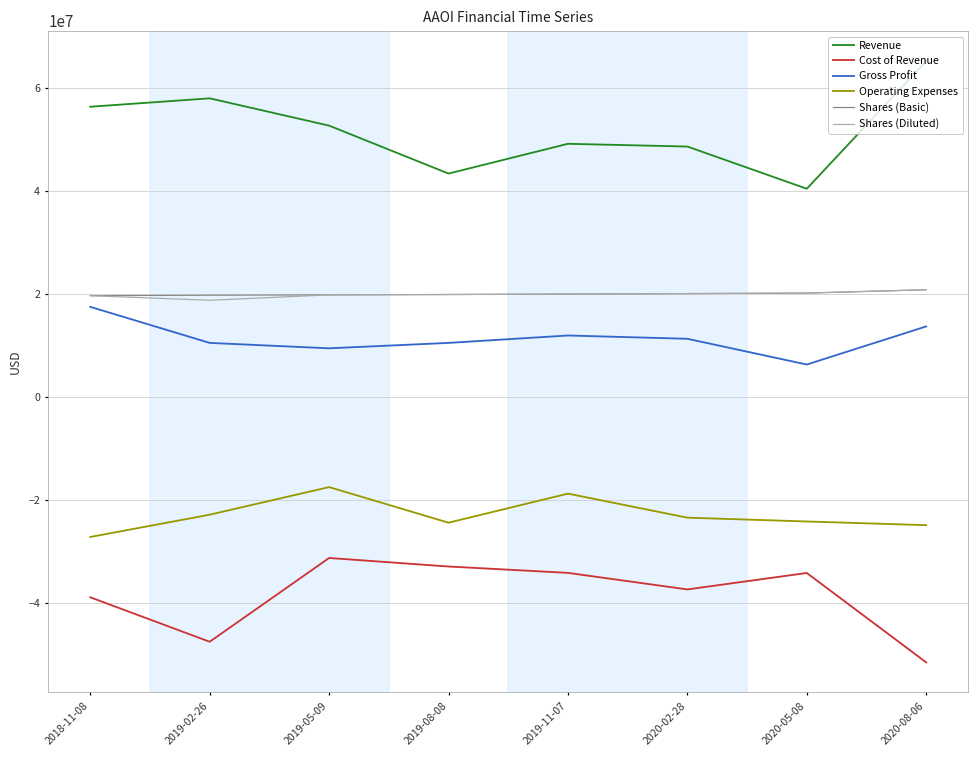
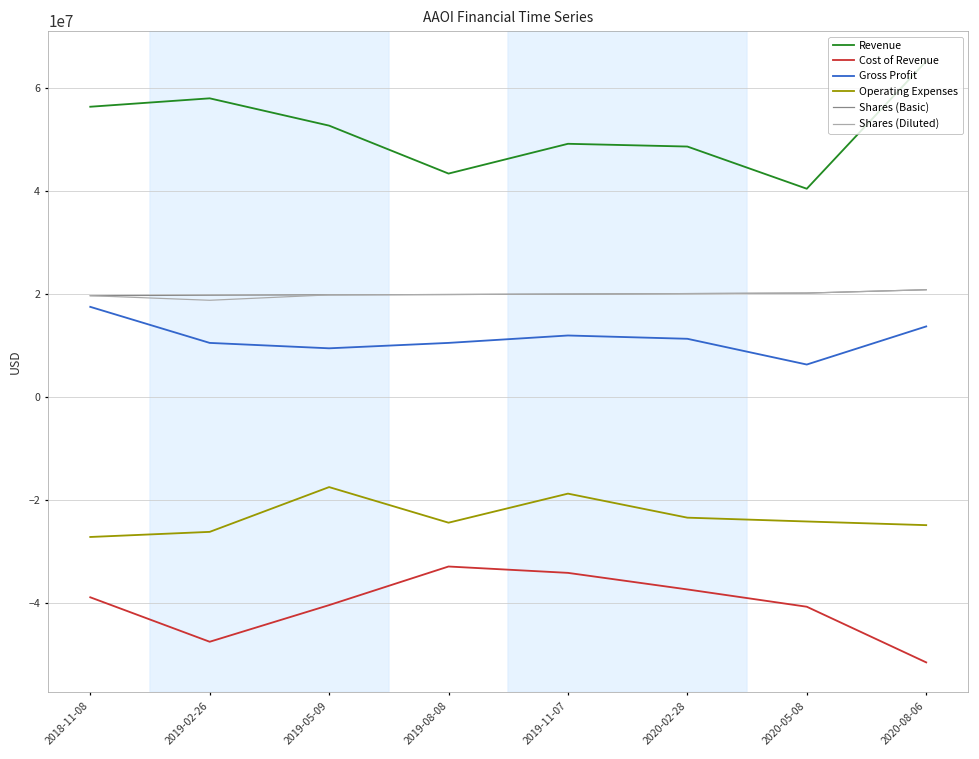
  {
    "Revenue": {
      "2018-11-08": 56000000,
      "2019-02-26": 58000000,
      "2019-05-09": 53000000,
      "2019-08-08": 43000000,
      "2019-11-07": 49000000,
      "2020-02-28": 49000000,
      "2020-05-08": 40000000
    },
    "Cost of Revenue": {
      "2018-11-08": -39000000,
      "2019-02-26": -47000000,
-     "2019-05-09": -31000000,
+     "2019-05-09": -40000000,
      "2019-08-08": -33000000,
      "2019-11-07": -34000000,
      "2020-02-28": -37000000,
-     "2020-05-08": -34000000,
+     "2020-05-08": -41000000,
      "2020-08-06": -51000000
    },
    "Gross Profit": {
      "2018-11-08": 18000000,
      "2019-02-26": 11000000,
      "2019-05-09": 9000000,
      "2019-08-08": 11000000,
      "2019-11-07": 12000000,
      "2020-02-28": 11000000,
      "2020-05-08": 6000000,
      "2020-08-06": 14000000
    },
    "Operating Expenses": {
      "2018-11-08": -27000000,
-     "2019-02-26": -23000000,
+     "2019-02-26": -26000000,
      "2019-05-09": -17000000,
      "2019-08-08": -24000000,
      "2019-11-07": -19000000,
      "2020-02-28": -23000000,
      "2020-05-08": -24000000,
      "2020-08-06": -25000000
    }
  }
